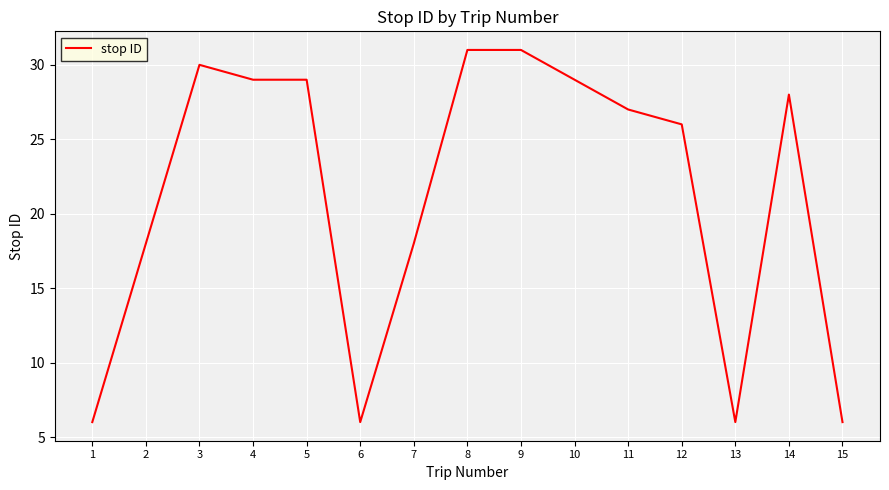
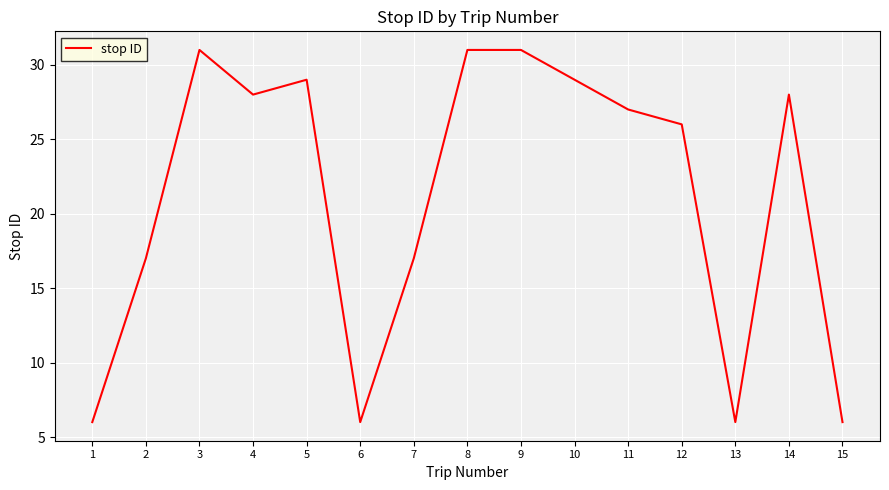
  {
    "1": 6,
-   "2": 18,
-   "3": 30,
-   "4": 29,
+   "2": 17,
+   "3": 31,
+   "4": 28,
    "5": 29,
    "6": 6,
-   "7": 18,
+   "7": 17,
    "8": 31,
    "9": 31,
    "10": 29,
    "11": 27,
    "12": 26,
    "13": 6,
    "14": 28,
    "15": 6
  }
